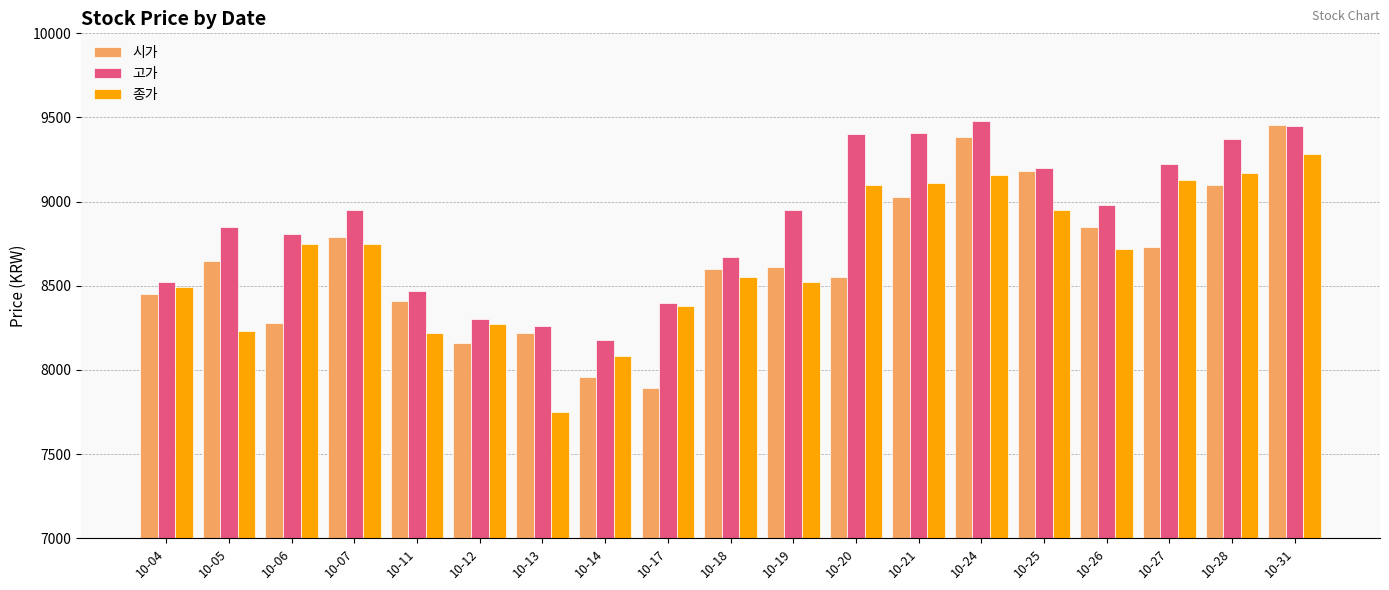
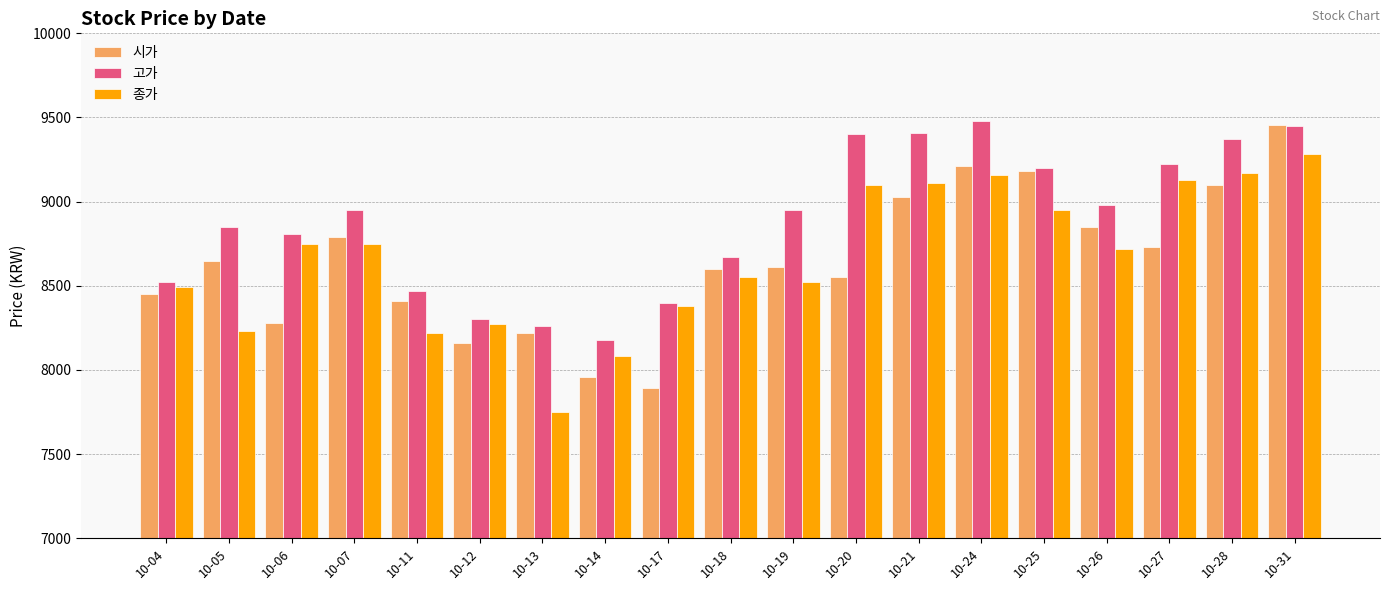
  {
    "시가": {
      "10-04": 8450,
      "10-05": 8650,
      "10-06": 8280,
      "10-07": 8790,
      "10-11": 8410,
      "10-12": 8160,
      "10-13": 8220,
      "10-14": 7960,
      "10-17": 7890,
      "10-18": 8600,
      "10-19": 8610,
      "10-20": 8550,
      "10-21": 9030,
-     "10-24": 9390,
+     "10-24": 9210,
      "10-25": 9180,
      "10-26": 8850,
      "10-27": 8730,
      "10-28": 9100,
      "10-31": 9450
    },
    "고가": {
      "10-04": 8520,
      "10-05": 8850,
      "10-06": 8810,
      "10-07": 8950,
      "10-11": 8470,
      "10-12": 8300,
      "10-13": 8260,
      "10-14": 8180,
      "10-17": 8400,
      "10-18": 8670,
      "10-19": 8950,
      "10-20": 9400,
      "10-21": 9410,
      "10-24": 9480,
      "10-25": 9200,
      "10-26": 8980,
      "10-27": 9220,
      "10-28": 9370,
      "10-31": 9450
    },
    "종가": {
      "10-04": 8490,
      "10-05": 8230,
      "10-06": 8750,
      "10-07": 8750,
      "10-11": 8220,
      "10-12": 8270,
      "10-13": 7750,
      "10-14": 8090,
      "10-17": 8380,
      "10-18": 8550,
      "10-19": 8520,
      "10-20": 9100,
      "10-21": 9110,
      "10-24": 9160,
      "10-25": 8950,
      "10-26": 8720,
      "10-27": 9130,
      "10-28": 9170,
      "10-31": 9280
    }
  }
